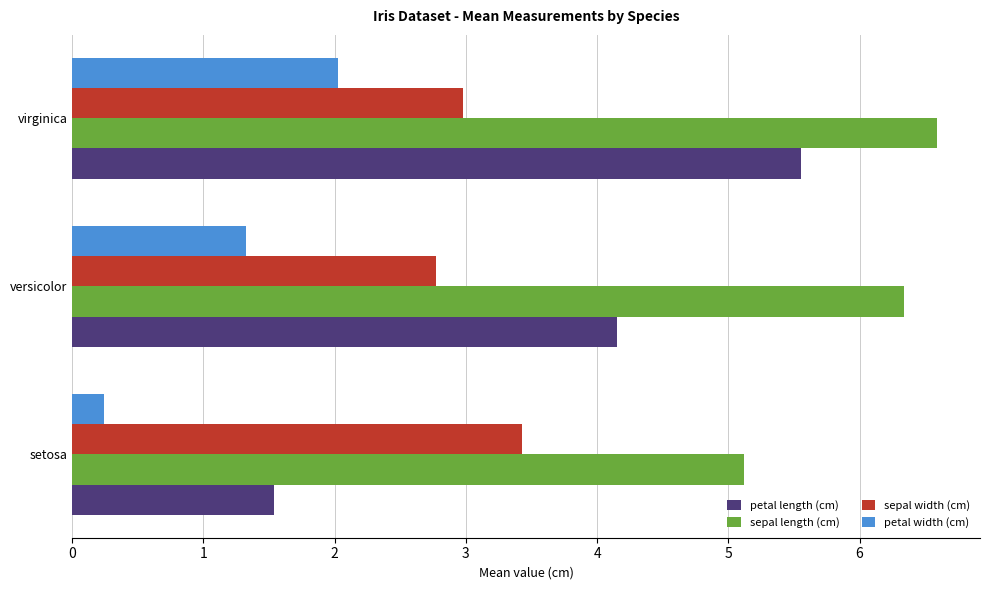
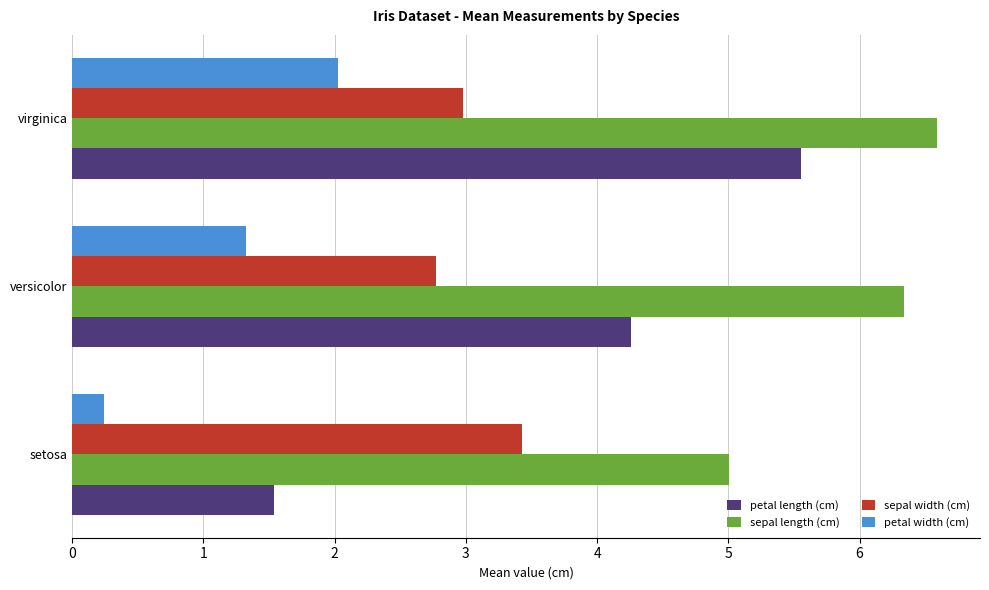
  {
    "petal length (cm)": {
      "virginica": 5.55,
-     "versicolor": 4.15,
+     "versicolor": 4.26,
      "setosa": 1.54
    },
    "sepal length (cm)": {
      "virginica": 6.59,
      "versicolor": 6.34,
-     "setosa": 5.12
+     "setosa": 5.01
    },
    "sepal width (cm)": {
      "virginica": 2.97,
      "versicolor": 2.77,
      "setosa": 3.43
    },
    "petal width (cm)": {
      "virginica": 2.03,
      "versicolor": 1.33,
      "setosa": 0.24
    }
  }
